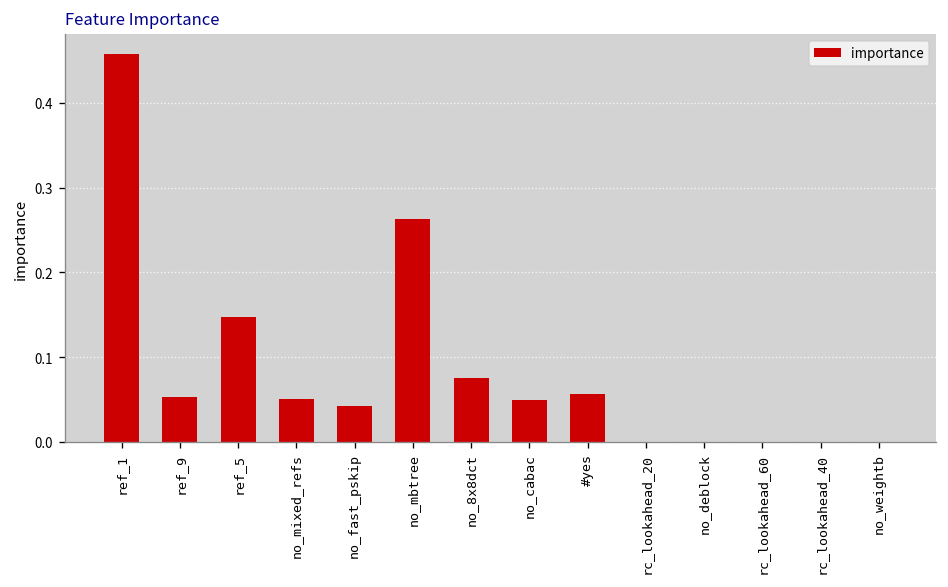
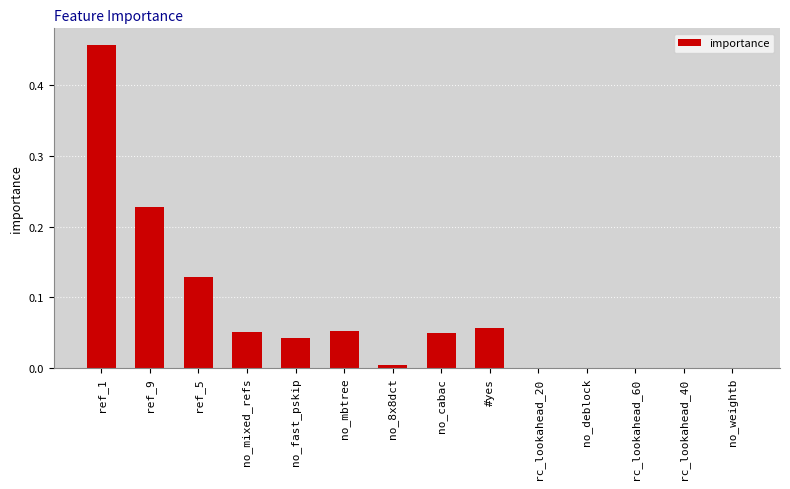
  {
    "ref_1": 0.46,
-   "ref_9": 0.05,
-   "ref_5": 0.15,
+   "ref_9": 0.23,
+   "ref_5": 0.13,
    "no_mixed_refs": 0.05,
    "no_fast_pskip": 0.04,
-   "no_mbtree": 0.26,
-   "no_8x8dct": 0.08,
+   "no_mbtree": 0.05,
+   "no_8x8dct": 0.00,
    "no_cabac": 0.05,
    "#yes": 0.06
  }
